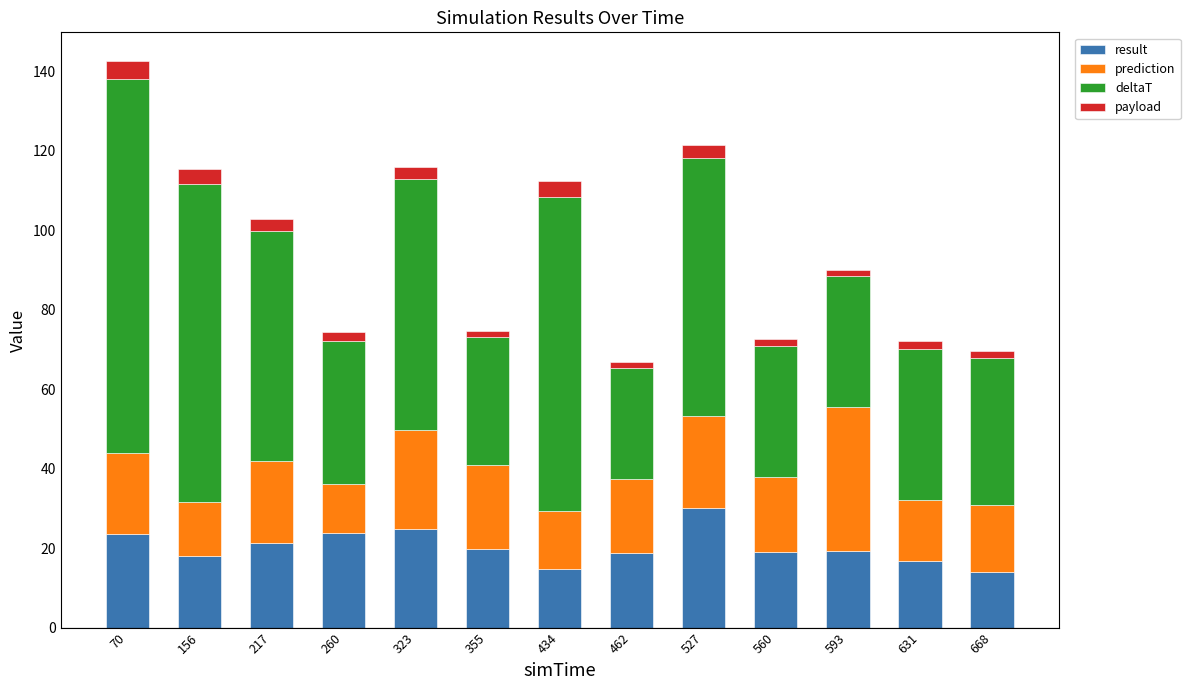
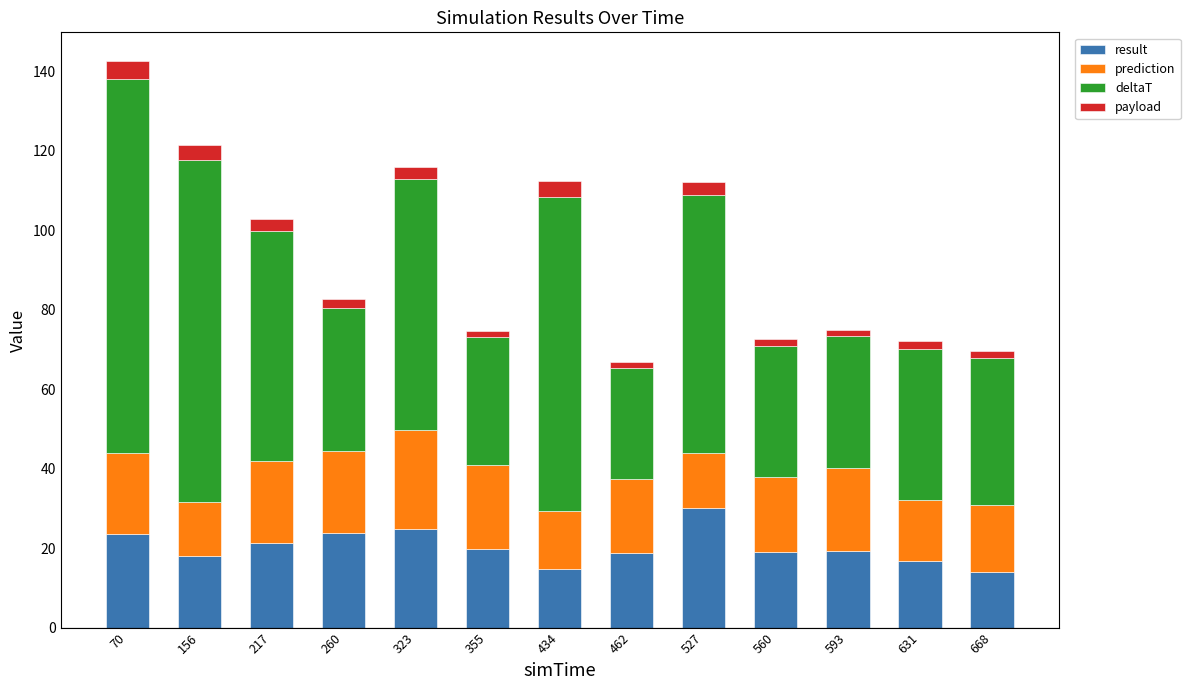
  {
    "prediction": {
      "70": 20,
      "156": 14,
      "217": 21,
-     "260": 12,
+     "260": 21,
      "323": 25,
      "355": 21,
      "434": 15,
      "462": 19,
-     "527": 23,
+     "527": 14,
      "560": 19,
-     "593": 36,
+     "593": 21,
      "631": 15,
      "668": 17
    },
    "deltaT": {
      "70": 94,
-     "156": 80,
+     "156": 86,
      "217": 58,
      "260": 36,
      "323": 63,
      "355": 32,
      "434": 79,
      "462": 28,
      "527": 65,
      "560": 33,
      "593": 33,
      "631": 38,
      "668": 37
    },
    "payload": {
      "70": 5,
      "156": 4,
      "217": 3,
      "260": 2,
      "323": 3,
      "355": 2,
      "434": 4,
      "462": 1,
      "527": 3,
      "560": 2,
      "593": 2,
      "631": 2,
      "668": 2
    }
  }
